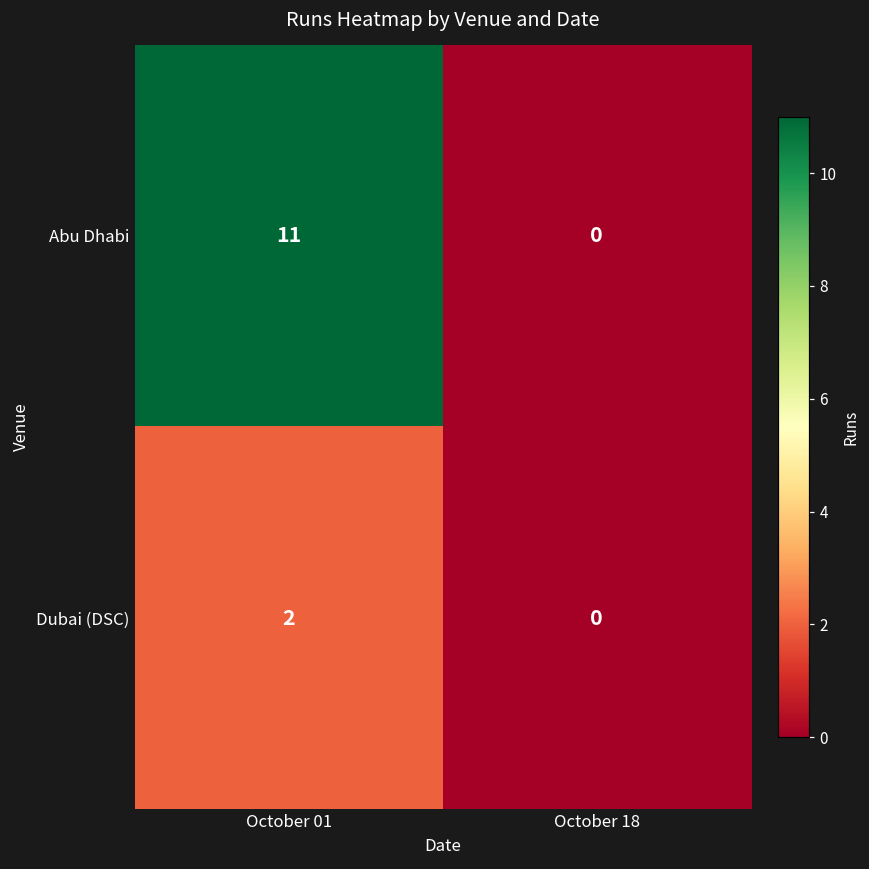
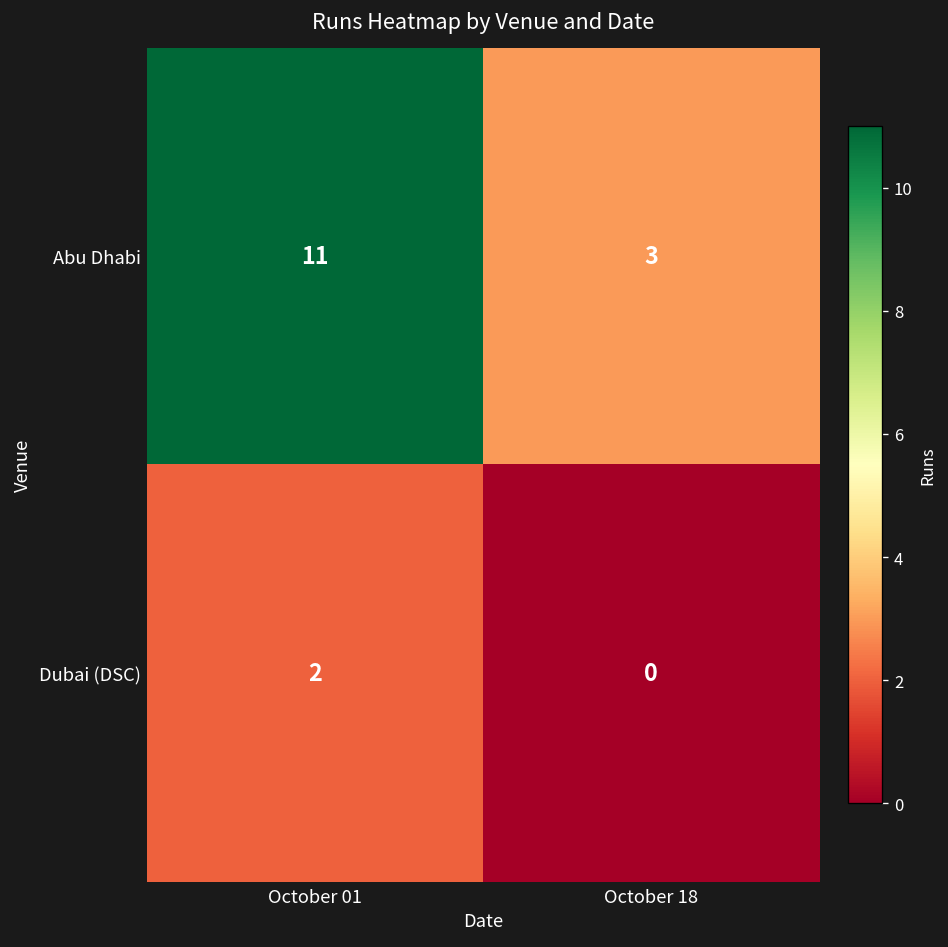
  {
    "Abu Dhabi": {
      "October 01": 11,
-     "October 18": 0
+     "October 18": 3
    },
    "Dubai (DSC)": {
      "October 01": 2,
      "October 18": 0
    }
  }
